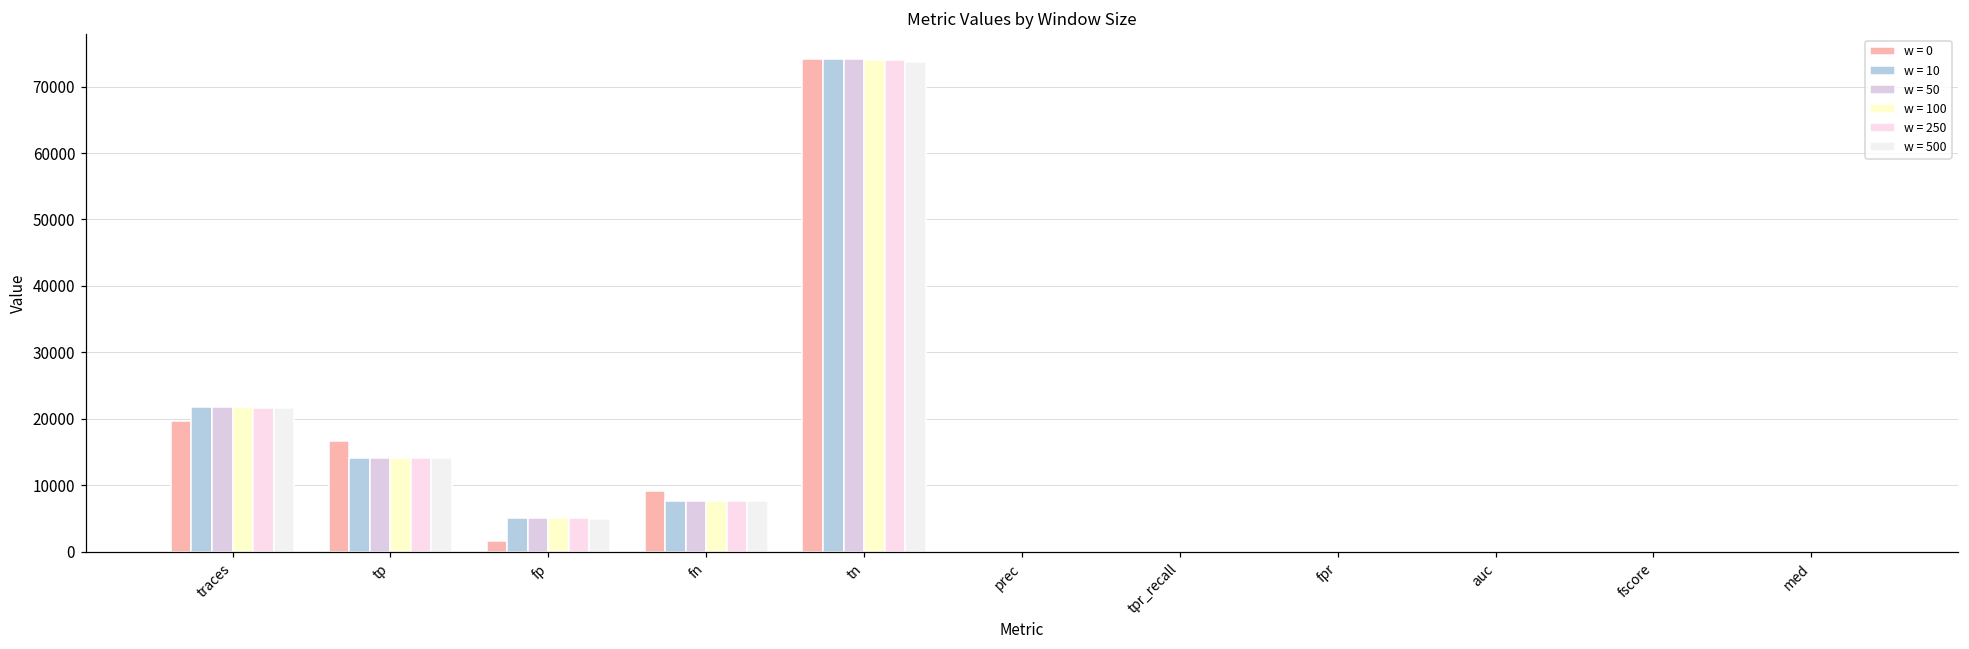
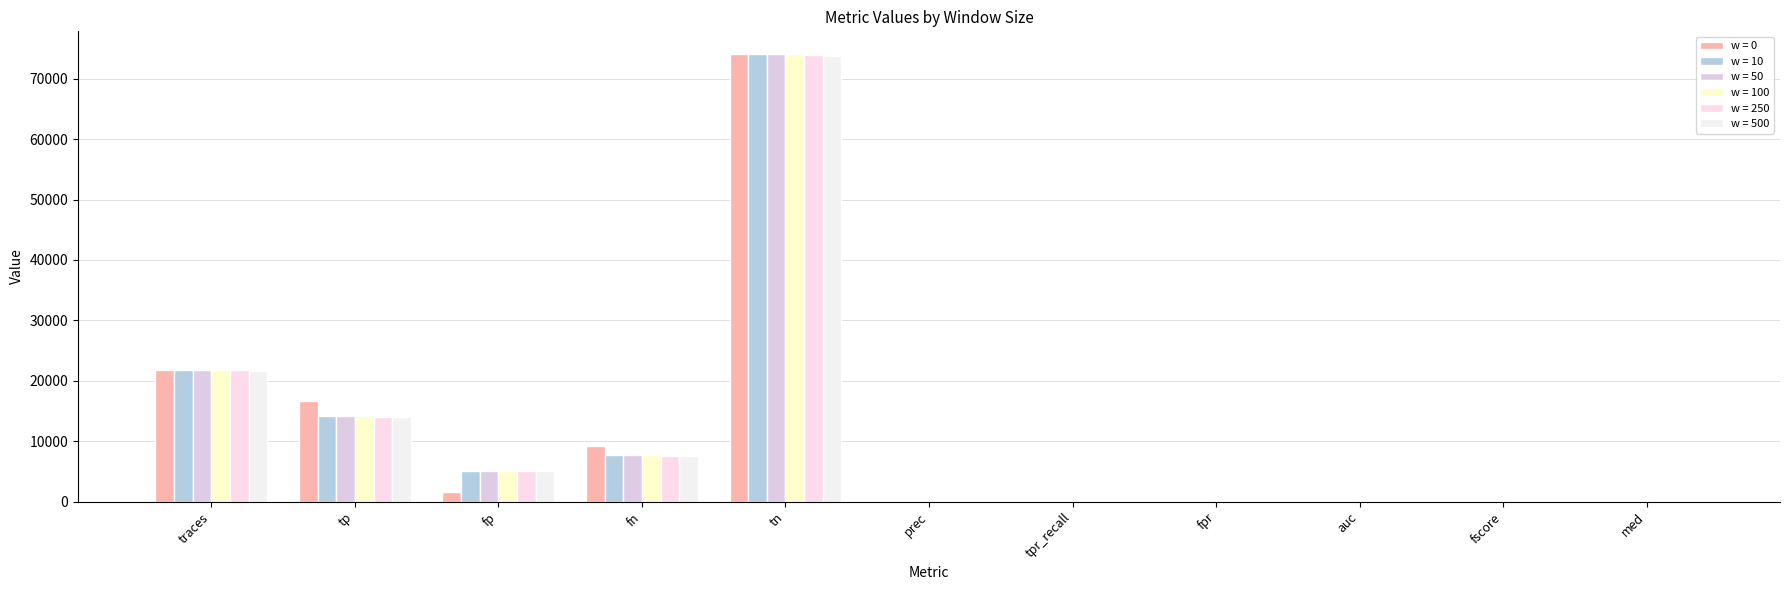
  {
    "w = 0": {
-     "traces": 20000,
+     "traces": 22000,
      "tp": 17000,
      "fp": 2000,
      "fn": 9000,
      "tn": 74000
    }
  }
